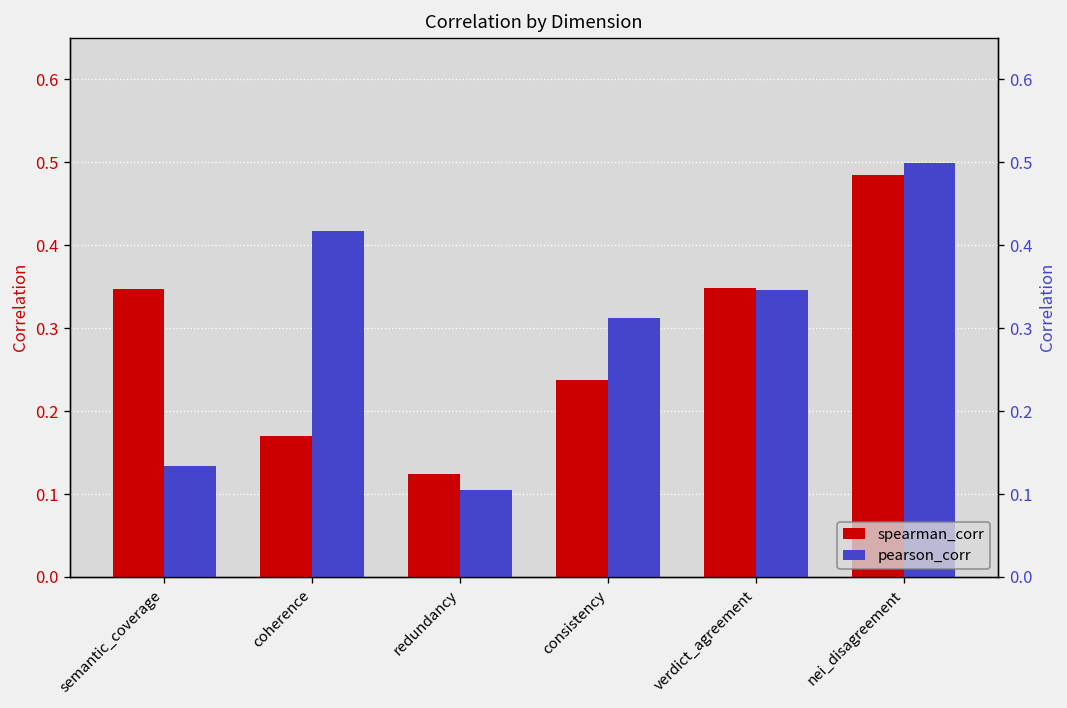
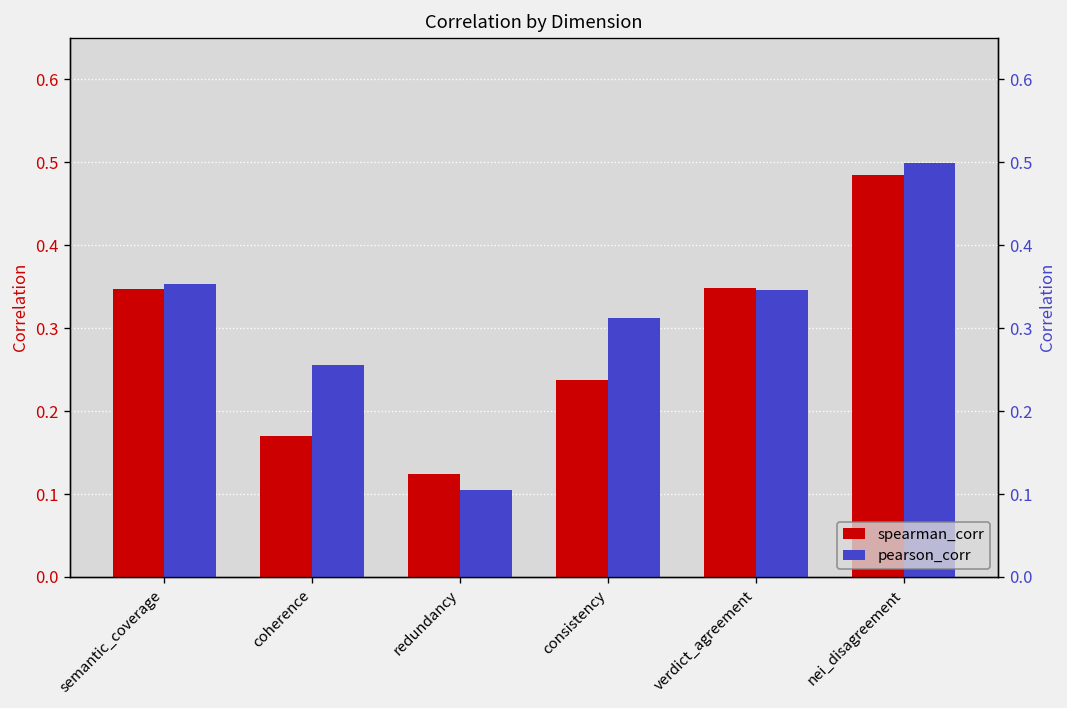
  {
    "spearman_corr": {
      "semantic_coverage": 0.35,
      "coherence": 0.17,
      "redundancy": 0.12,
      "consistency": 0.24,
      "verdict_agreement": 0.35,
      "nei_disagreement": 0.48
    },
    "pearson_corr": {
-     "semantic_coverage": 0.13,
-     "coherence": 0.42,
+     "semantic_coverage": 0.35,
+     "coherence": 0.26,
      "redundancy": 0.10,
      "consistency": 0.31,
      "verdict_agreement": 0.35,
      "nei_disagreement": 0.50
    }
  }
